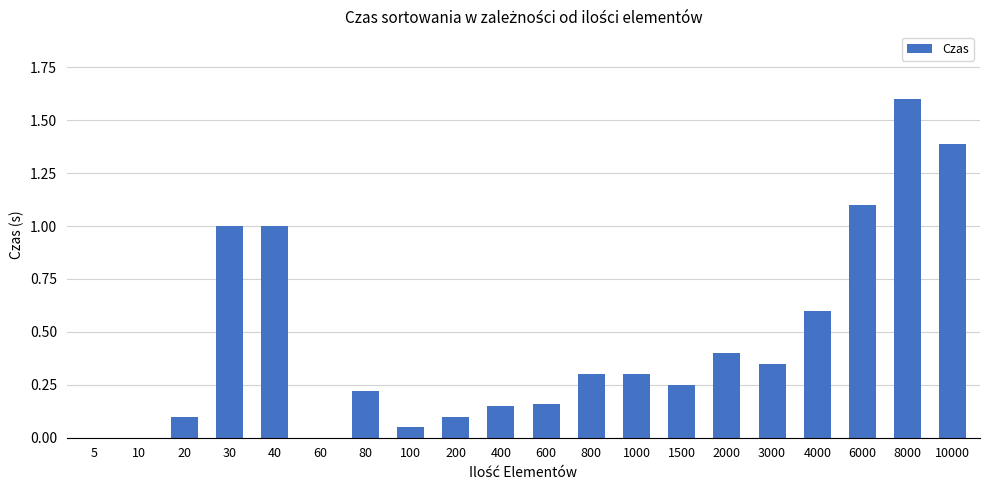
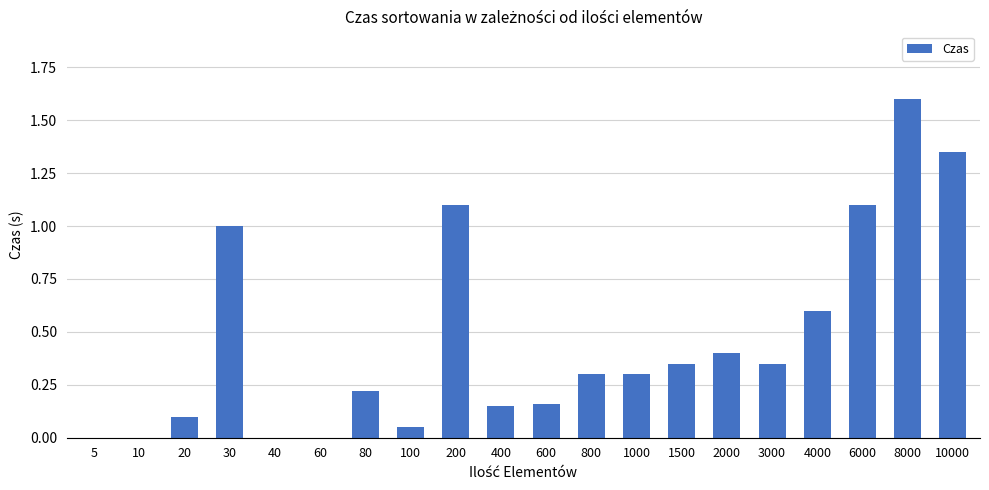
  {
    "5": 0.00,
    "10": 0.00,
    "20": 0.10,
    "30": 1.00,
-   "40": 1,
+   "40": 0,
    "60": 0.00,
    "80": 0.22,
    "100": 0.05,
-   "200": 0.1,
+   "200": 1.1,
    "400": 0.15,
    "600": 0.16,
    "800": 0.30,
    "1000": 0.30,
-   "1500": 0.25,
+   "1500": 0.35,
    "2000": 0.40,
    "3000": 0.35,
    "4000": 0.60,
    "6000": 1.10,
    "8000": 1.60,
-   "10000": 1.39
+   "10000": 1.35
  }
